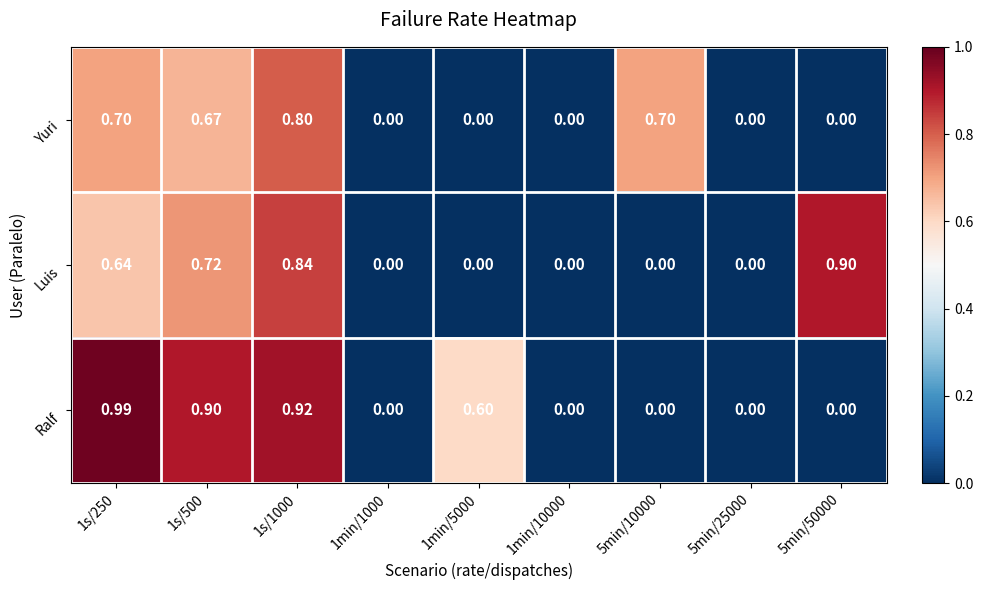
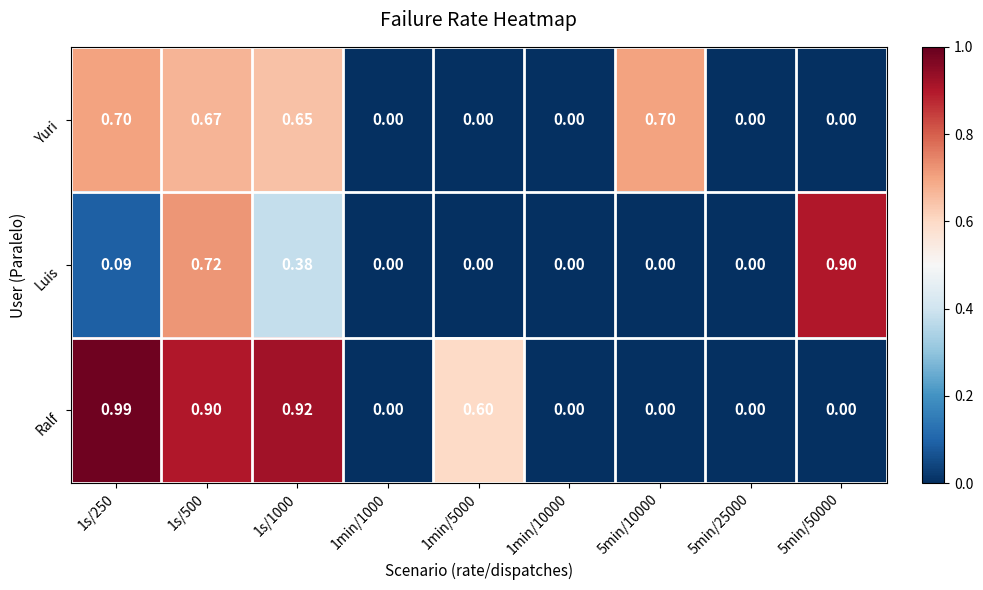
  {
    "Yuri": {
      "1s/250": 0.70,
      "1s/500": 0.67,
-     "1s/1000": 0.80,
+     "1s/1000": 0.65,
      "1min/1000": 0.00,
      "1min/5000": 0.00,
      "1min/10000": 0.00,
      "5min/10000": 0.70,
      "5min/25000": 0.00,
      "5min/50000": 0.00
    },
    "Luis": {
-     "1s/250": 0.64,
+     "1s/250": 0.09,
      "1s/500": 0.72,
-     "1s/1000": 0.84,
+     "1s/1000": 0.38,
      "1min/1000": 0.00,
      "1min/5000": 0.00,
      "1min/10000": 0.00,
      "5min/10000": 0.00,
      "5min/25000": 0.00,
      "5min/50000": 0.90
    },
    "Ralf": {
      "1s/250": 0.99,
      "1s/500": 0.90,
      "1s/1000": 0.92,
      "1min/1000": 0.00,
      "1min/5000": 0.60,
      "1min/10000": 0.00,
      "5min/10000": 0.00,
      "5min/25000": 0.00,
      "5min/50000": 0.00
    }
  }
